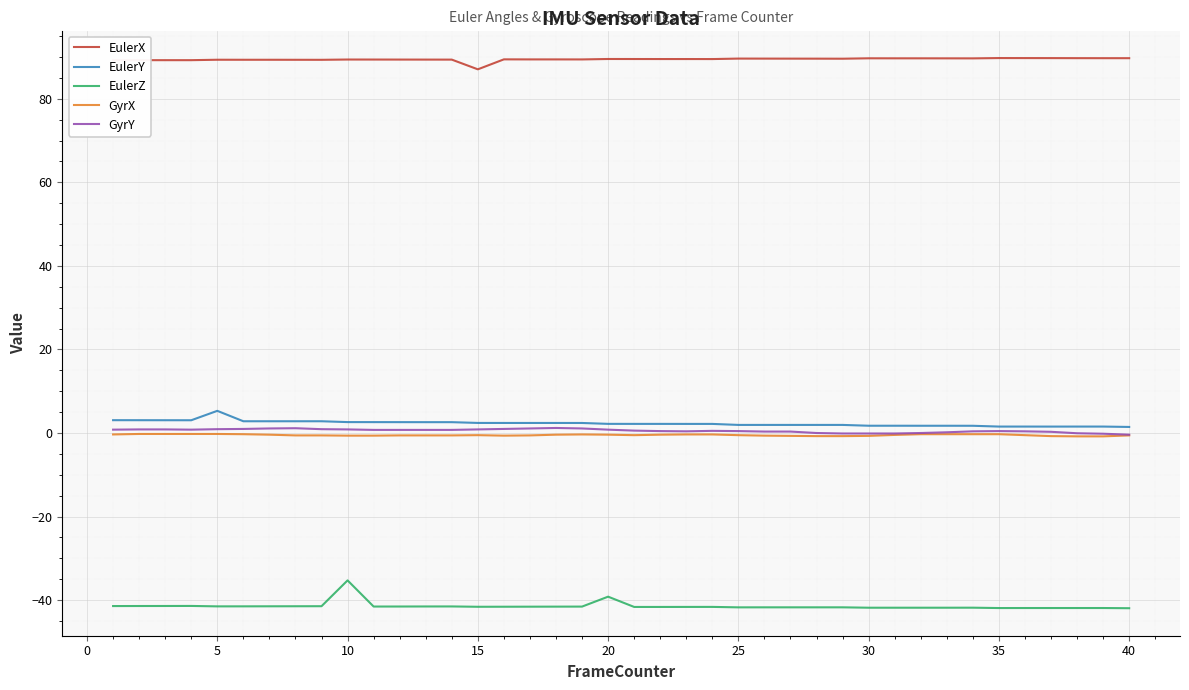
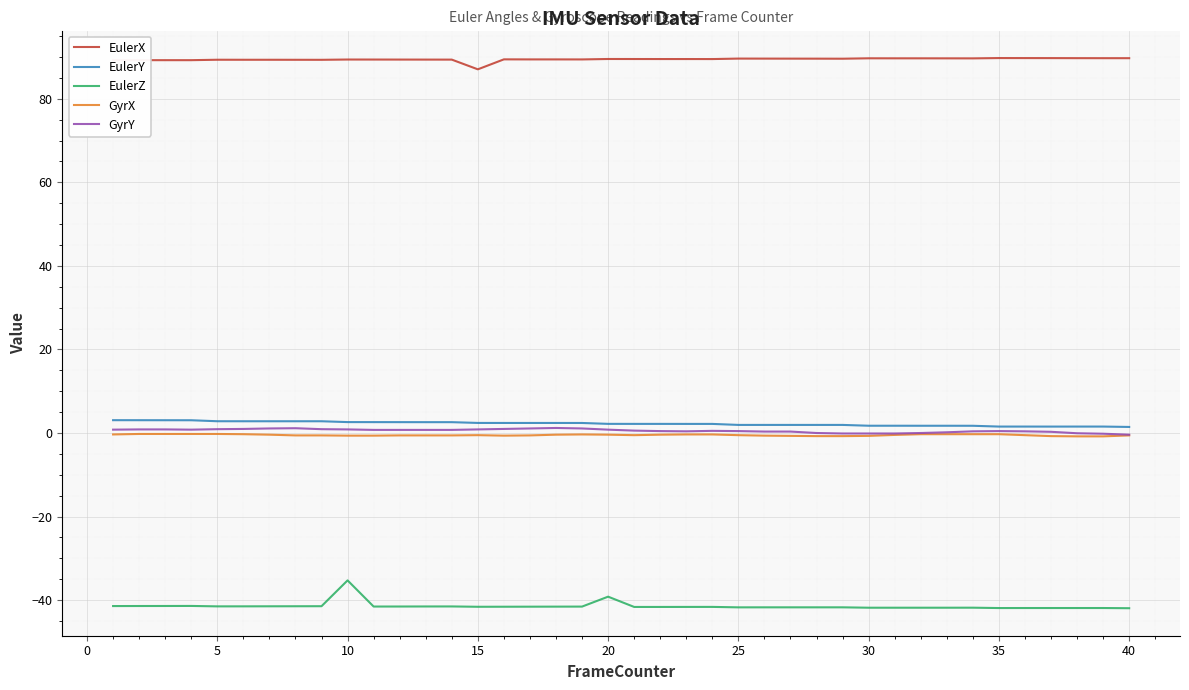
  {
    "EulerX": {
      "5": 89,
      "10": 89,
      "15": 87,
      "20": 90,
      "25": 90,
      "30": 90,
      "35": 90,
      "40": 90
    },
    "EulerY": {
-     "5": 5,
+     "5": 3,
      "10": 3,
      "15": 2,
      "20": 2,
      "25": 2,
      "30": 2,
      "35": 2,
      "40": 1
    },
    "EulerZ": {
      "5": -41,
      "10": -35,
      "15": -42,
      "20": -39,
      "25": -42,
      "30": -42,
      "35": -42,
      "40": -42
    },
    "GyrX": {
      "5": 0,
      "10": -1,
      "15": -1,
      "20": 0,
      "25": -1,
      "35": 0
    },
    "GyrY": {
      "5": 1,
      "10": 1,
      "15": 1,
      "20": 1,
      "25": 0,
      "35": 0
    }
  }
